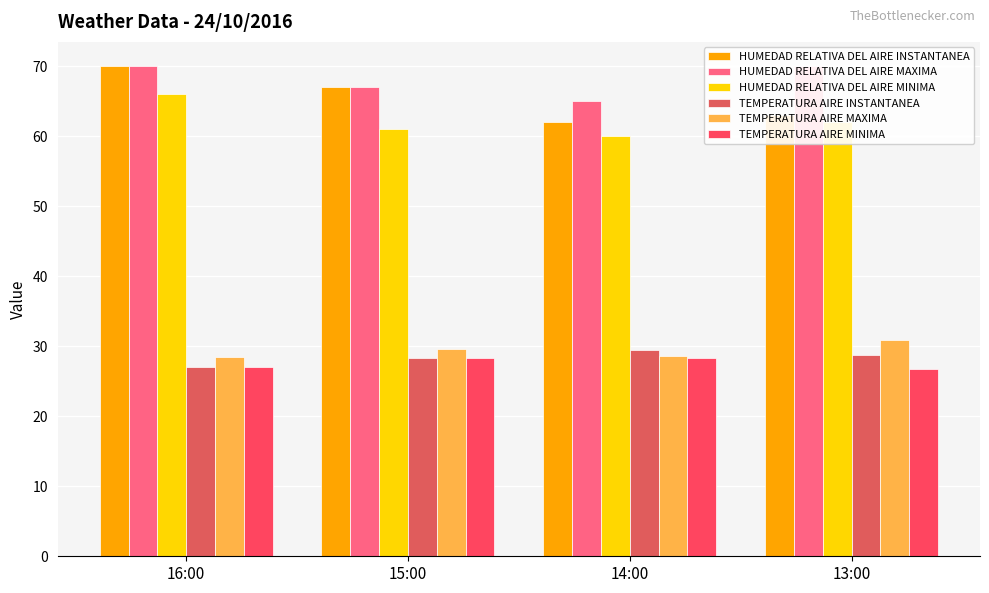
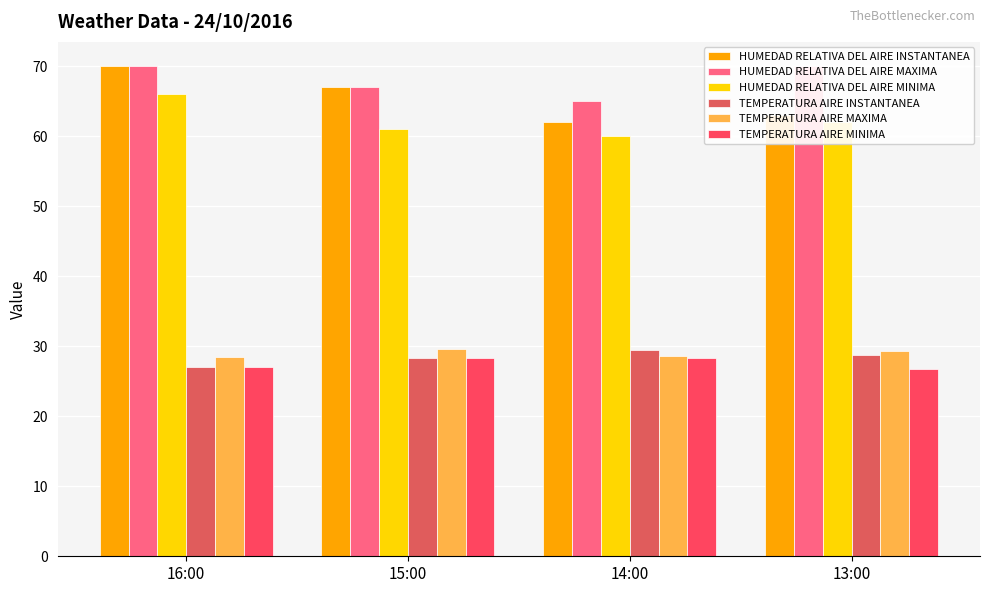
  {
    "TEMPERATURA AIRE MAXIMA": {
      "16:00": 29,
      "15:00": 30,
      "14:00": 29,
-     "13:00": 31
+     "13:00": 29
    }
  }
